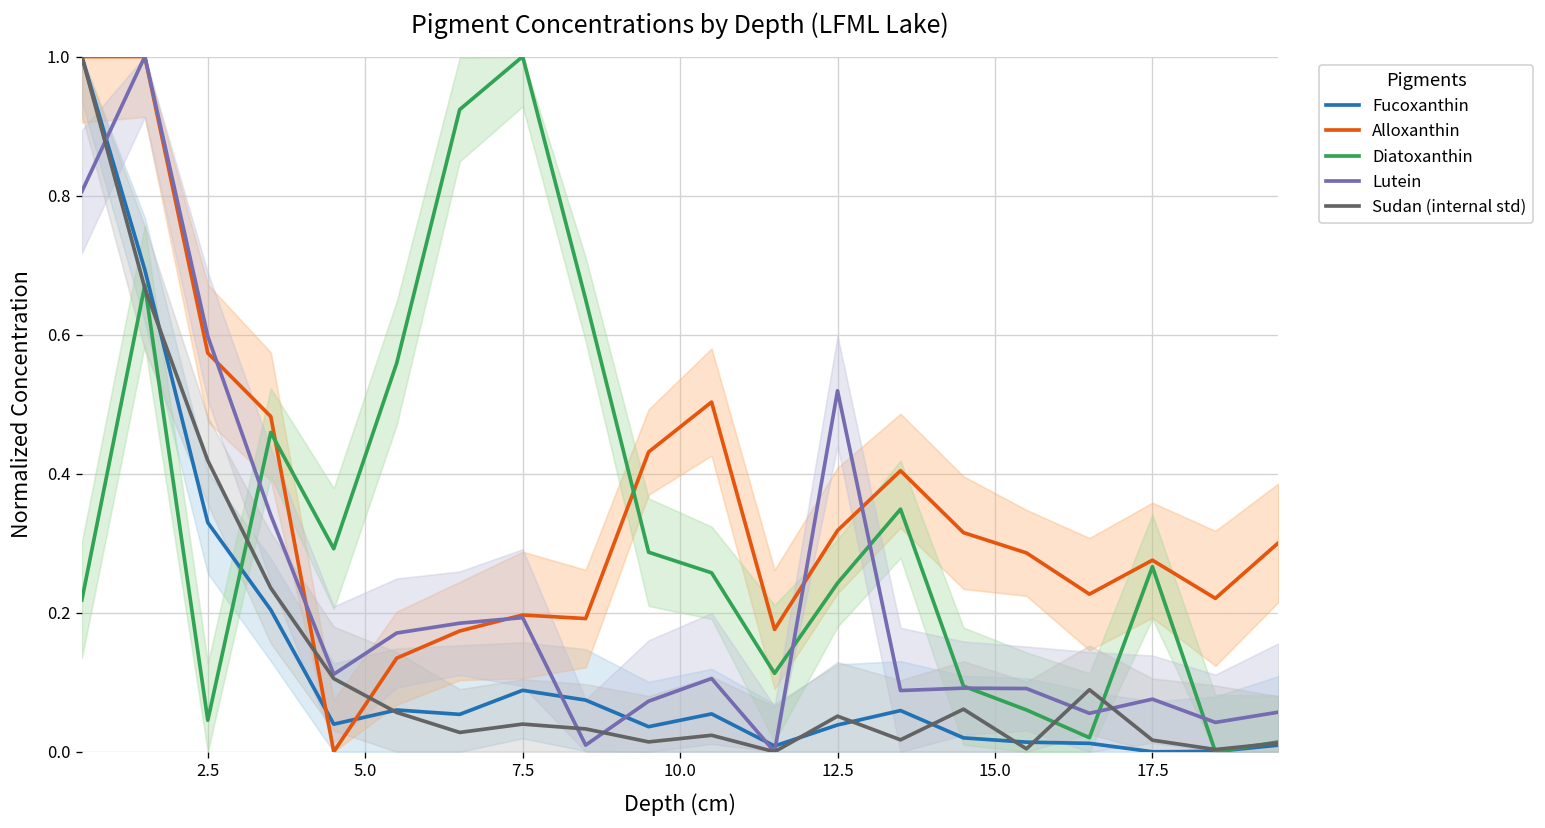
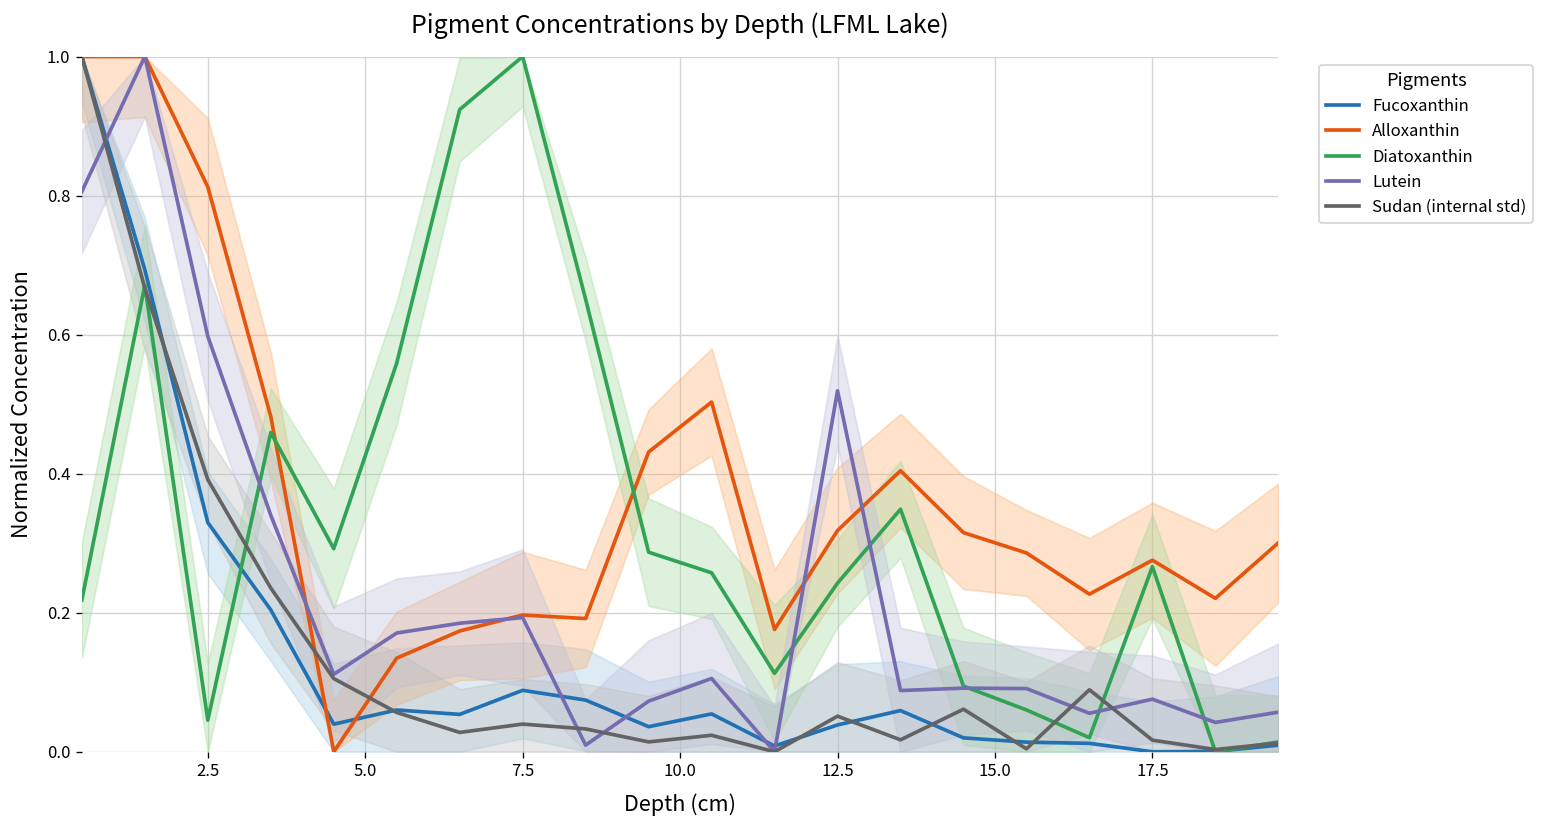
  {
    "Fucoxanthin": {
      "2.5": 0.33,
      "7.5": 0.09,
      "12.5": 0.04,
      "17.5": 0.00
    },
    "Alloxanthin": {
-     "2.5": 0.57,
+     "2.5": 0.81,
      "12.5": 0.32,
      "17.5": 0.28
    },
    "Diatoxanthin": {
      "2.5": 0.05,
      "12.5": 0.24,
      "17.5": 0.27
    },
    "Lutein": {
      "2.5": 0.60,
      "12.5": 0.52
    },
    "Sudan (internal std)": {
-     "2.5": 0.42,
+     "2.5": 0.39,
      "7.5": 0.04,
      "12.5": 0.05,
      "17.5": 0.02
    }
  }
